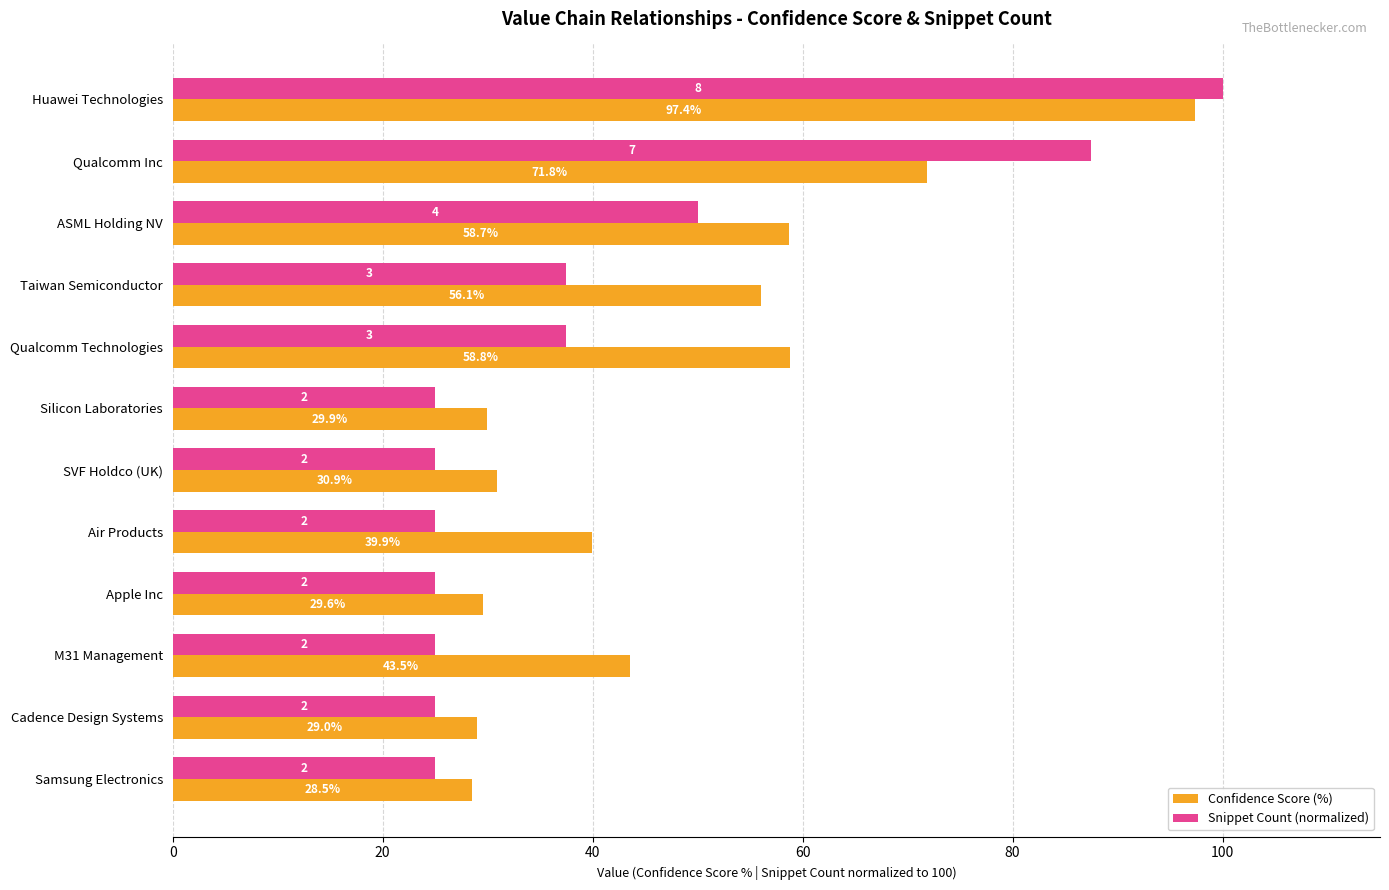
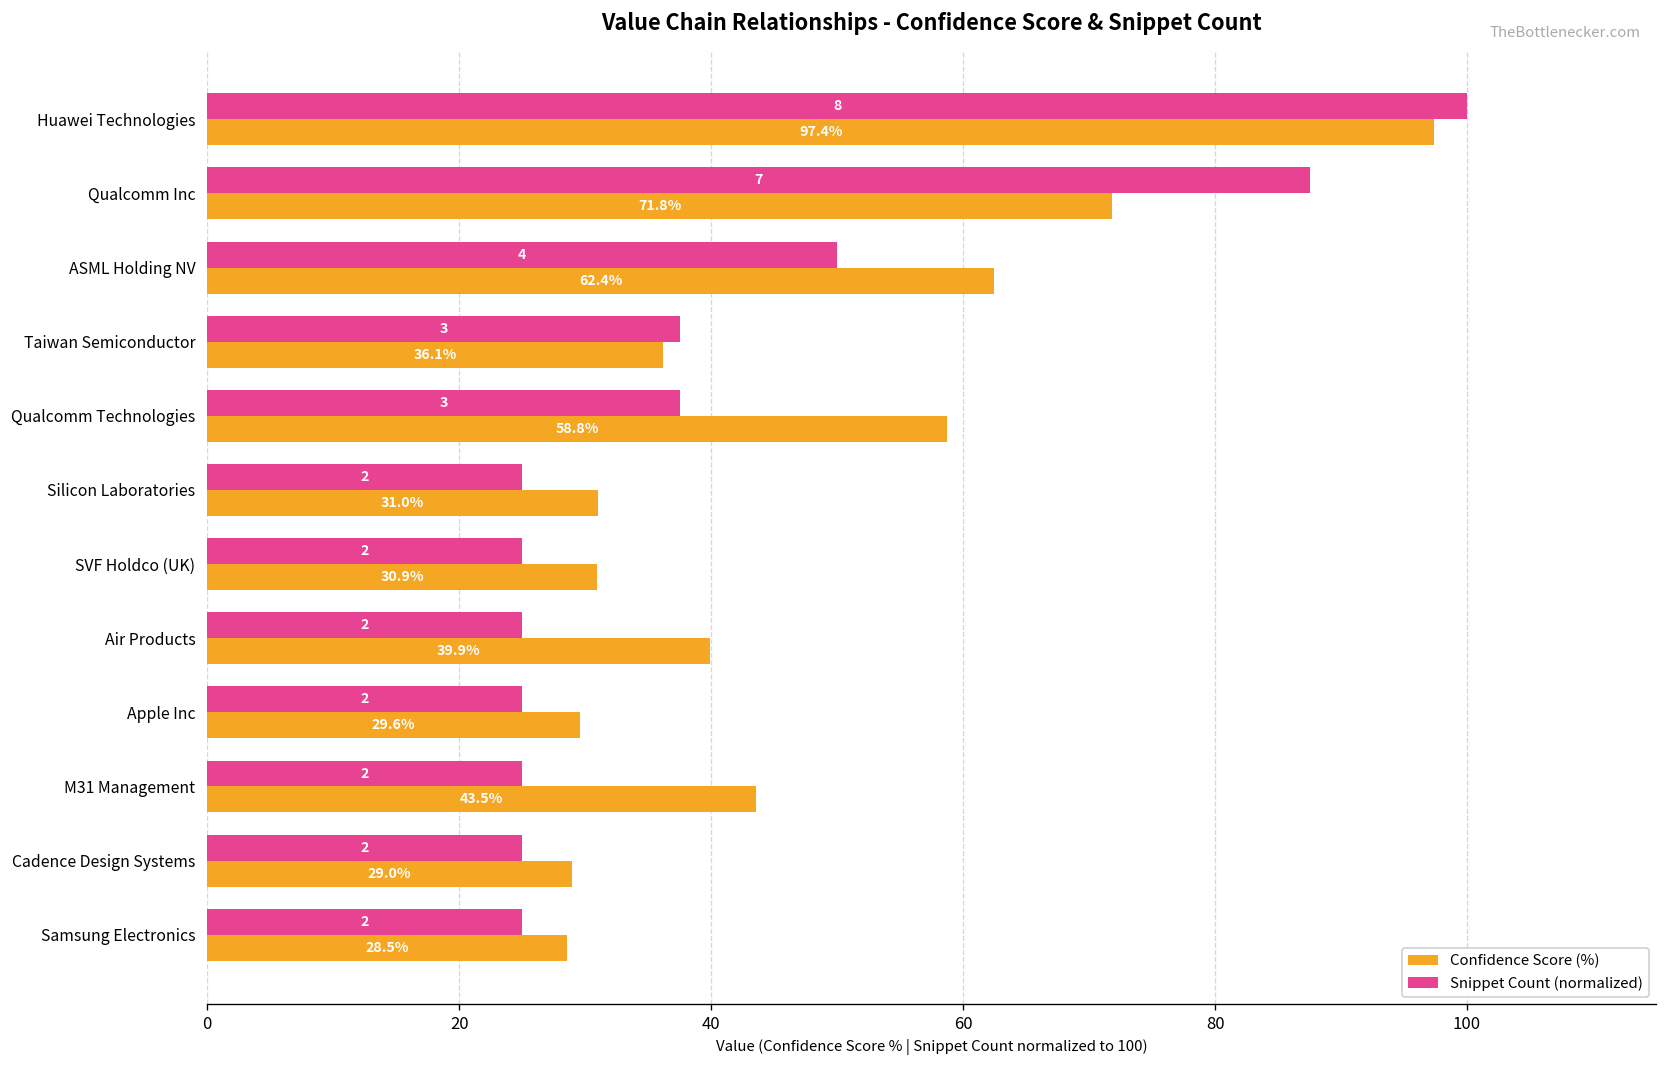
  {
    "Confidence Score (%)": {
      "Huawei Technologies": "97.4%",
      "Qualcomm Inc": "71.8%",
-     "ASML Holding NV": "58.7%",
-     "Taiwan Semiconductor": "56.1%",
+     "ASML Holding NV": "62.4%",
+     "Taiwan Semiconductor": "36.1%",
      "Qualcomm Technologies": "58.8%",
-     "Silicon Laboratories": "29.9%",
+     "Silicon Laboratories": "31.0%",
      "SVF Holdco (UK)": "30.9%",
      "Air Products": "39.9%",
      "Apple Inc": "29.6%",
      "M31 Management": "43.5%",
      "Cadence Design Systems": "29.0%",
      "Samsung Electronics": "28.5%"
    }
  }
